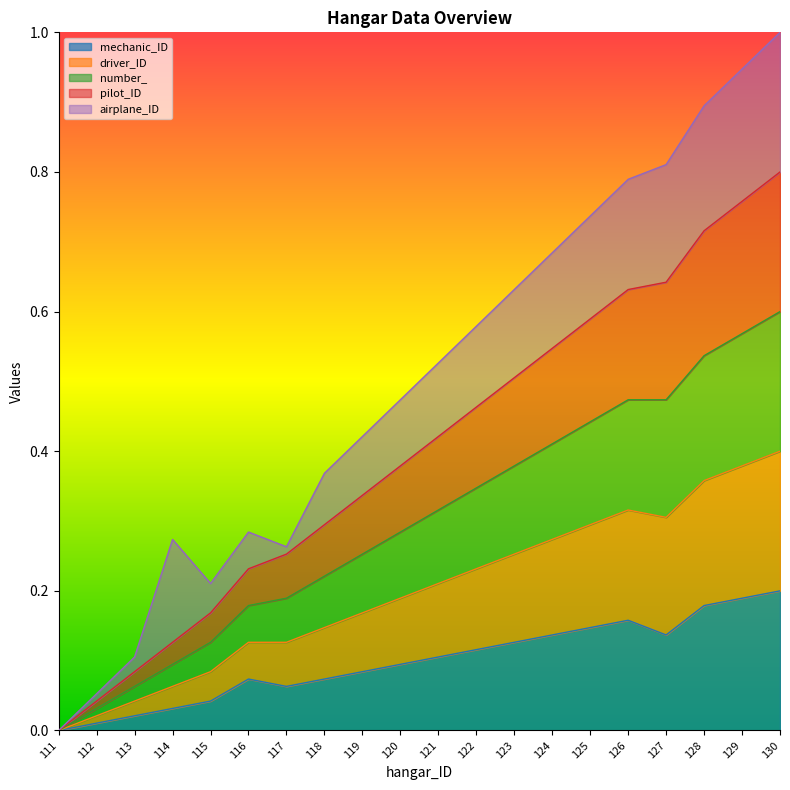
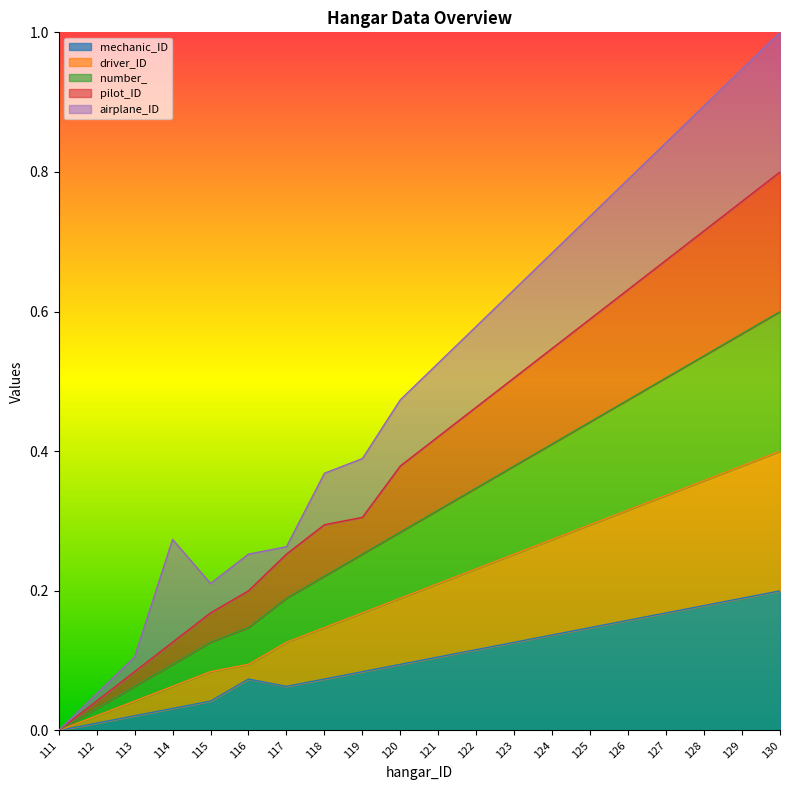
  {
    "mechanic_ID": {
      "112": 0.01,
      "113": 0.02,
      "114": 0.03,
      "115": 0.04,
      "116": 0.07,
      "117": 0.06,
      "118": 0.07,
      "119": 0.08,
      "120": 0.09,
      "121": 0.11,
      "122": 0.12,
      "123": 0.13,
      "124": 0.14,
      "125": 0.15,
      "126": 0.16,
-     "127": 0.14,
+     "127": 0.17,
      "128": 0.18,
      "129": 0.19,
      "130": 0.20
    },
    "driver_ID": {
      "112": 0.01,
      "113": 0.02,
      "114": 0.03,
      "115": 0.04,
-     "116": 0.05,
+     "116": 0.02,
      "117": 0.06,
      "118": 0.07,
      "119": 0.08,
      "120": 0.09,
      "121": 0.11,
      "122": 0.12,
      "123": 0.13,
      "124": 0.14,
      "125": 0.15,
      "126": 0.16,
      "127": 0.17,
      "128": 0.18,
      "129": 0.19,
      "130": 0.20
    },
    "number_": {
      "112": 0.01,
      "113": 0.02,
      "114": 0.03,
      "115": 0.04,
      "116": 0.05,
      "117": 0.06,
      "118": 0.07,
      "119": 0.08,
      "120": 0.09,
      "121": 0.11,
      "122": 0.12,
      "123": 0.13,
      "124": 0.14,
      "125": 0.15,
      "126": 0.16,
      "127": 0.17,
      "128": 0.18,
      "129": 0.19,
      "130": 0.20
    },
    "pilot_ID": {
      "112": 0.01,
      "113": 0.02,
      "114": 0.03,
      "115": 0.04,
      "116": 0.05,
      "117": 0.06,
      "118": 0.07,
-     "119": 0.08,
+     "119": 0.05,
      "120": 0.09,
      "121": 0.11,
      "122": 0.12,
      "123": 0.13,
      "124": 0.14,
      "125": 0.15,
      "126": 0.16,
      "127": 0.17,
      "128": 0.18,
      "129": 0.19,
      "130": 0.20
    },
    "airplane_ID": {
      "112": 0.01,
      "113": 0.02,
      "114": 0.15,
      "115": 0.04,
      "116": 0.05,
      "117": 0.01,
      "118": 0.07,
      "119": 0.08,
      "120": 0.09,
      "121": 0.11,
      "122": 0.12,
      "123": 0.13,
      "124": 0.14,
      "125": 0.15,
      "126": 0.16,
      "127": 0.17,
      "128": 0.18,
      "129": 0.19,
      "130": 0.20
    }
  }
